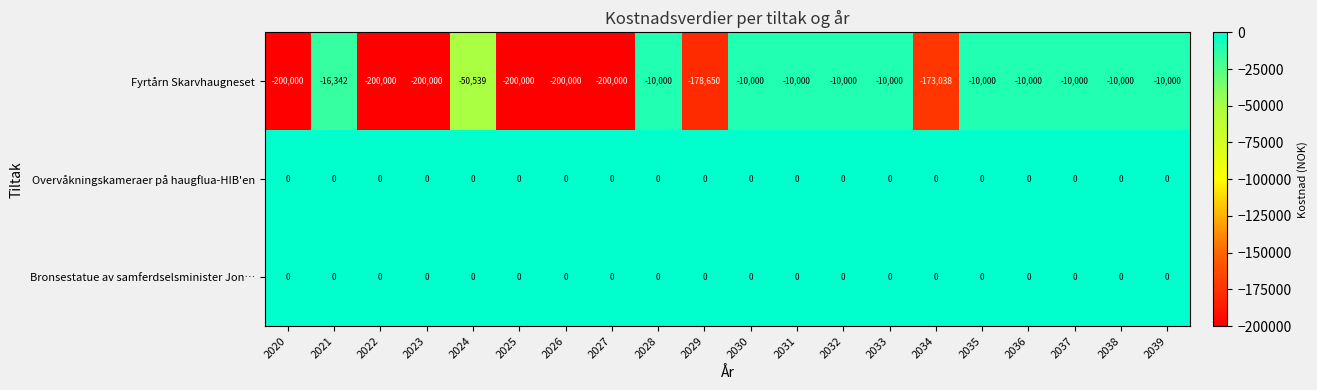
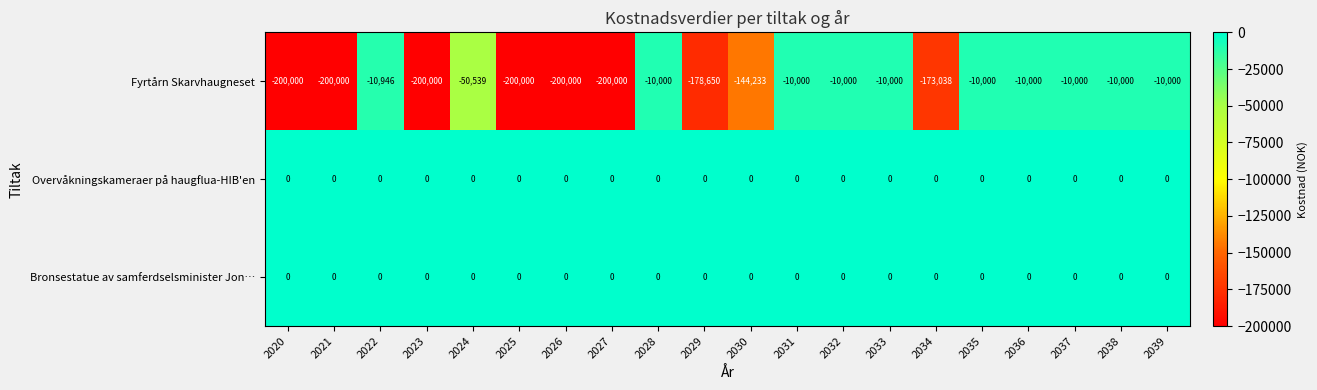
  {
    "Fyrtårn Skarvhaugneset": {
      "2020": "-200,000",
-     "2021": "-16,342",
-     "2022": "-200,000",
+     "2021": "-200,000",
+     "2022": "-10,946",
      "2023": "-200,000",
      "2024": "-50,539",
      "2025": "-200,000",
      "2026": "-200,000",
      "2027": "-200,000",
      "2028": "-10,000",
      "2029": "-178,650",
-     "2030": "-10,000",
+     "2030": "-144,233",
      "2031": "-10,000",
      "2032": "-10,000",
      "2033": "-10,000",
      "2034": "-173,038",
      "2035": "-10,000",
      "2036": "-10,000",
      "2037": "-10,000",
      "2038": "-10,000",
      "2039": "-10,000"
    },
    "Overvåkningskameraer på haugflua-HIB'en": {
      "2020": "0",
      "2021": "0",
      "2022": "0",
      "2023": "0",
      "2024": "0",
      "2025": "0",
      "2026": "0",
      "2027": "0",
      "2028": "0",
      "2029": "0",
      "2030": "0",
      "2031": "0",
      "2032": "0",
      "2033": "0",
      "2034": "0",
      "2035": "0",
      "2036": "0",
      "2037": "0",
      "2038": "0",
      "2039": "0"
    },
    "Bronsestatue av samferdselsminister Jon…": {
      "2020": "0",
      "2021": "0",
      "2022": "0",
      "2023": "0",
      "2024": "0",
      "2025": "0",
      "2026": "0",
      "2027": "0",
      "2028": "0",
      "2029": "0",
      "2030": "0",
      "2031": "0",
      "2032": "0",
      "2033": "0",
      "2034": "0",
      "2035": "0",
      "2036": "0",
      "2037": "0",
      "2038": "0",
      "2039": "0"
    }
  }
